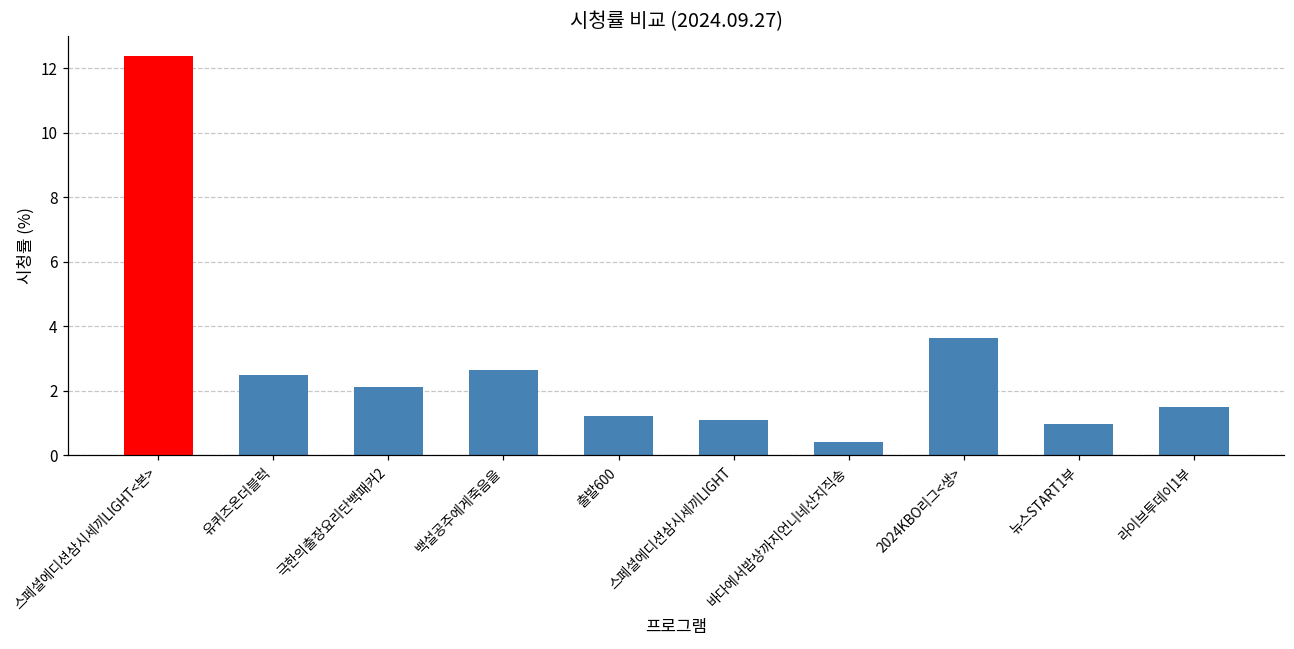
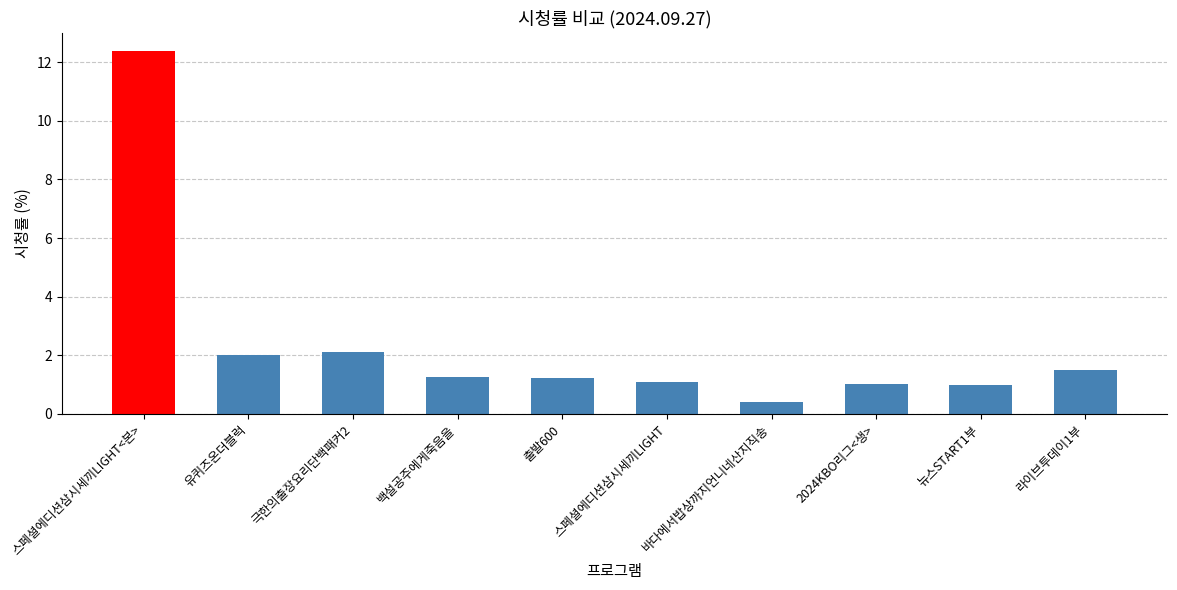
  {
    "스페셜에디션삼시세끼LIGHT<본>": 12.4,
-   "유퀴즈온더블럭": 2.5,
+   "유퀴즈온더블럭": 2.0,
    "극한의출장요리단백패커2": 2.1,
-   "백설공주에게죽음을": 2.7,
+   "백설공주에게죽음을": 1.3,
    "출발600": 1.2,
    "스페셜에디션삼시세끼LIGHT": 1.1,
    "바다에서밥상까지언니네산지직송": 0.4,
-   "2024KBO리그<생>": 3.6,
+   "2024KBO리그<생>": 1.0,
    "뉴스START1부": 1.0,
    "라이브투데이1부": 1.5
  }
